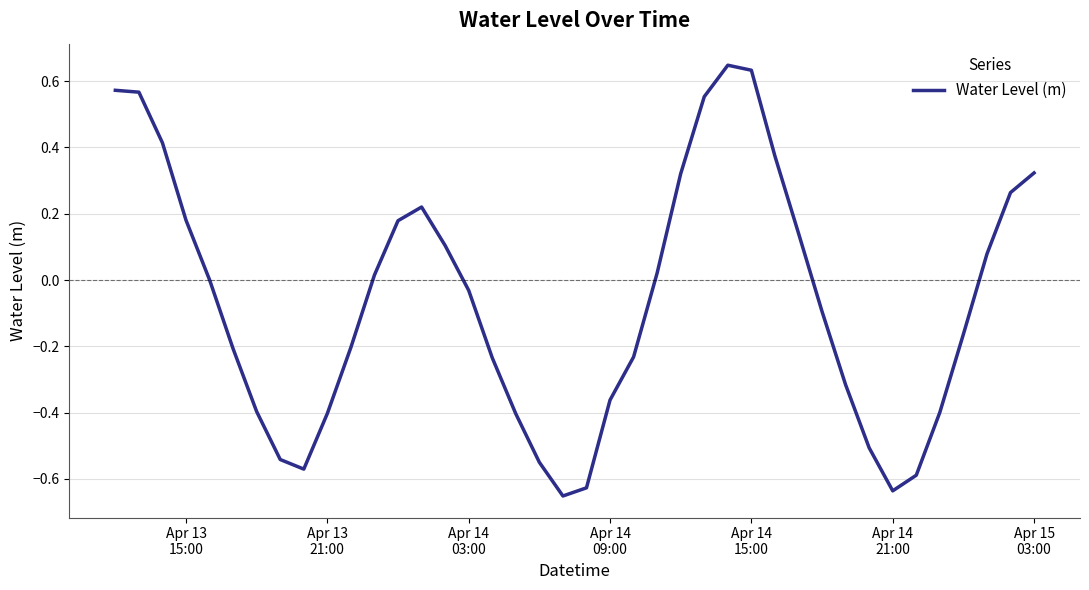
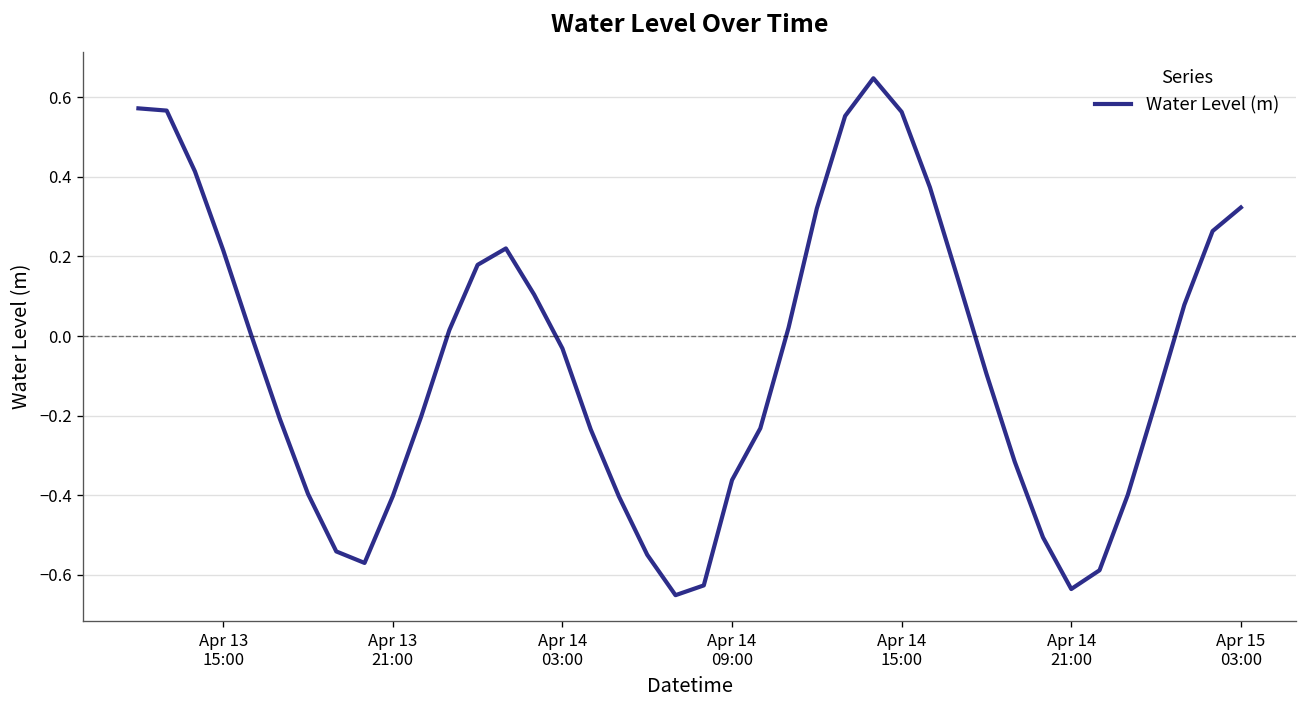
  {
-   "Apr 13 15:00": 0.18,
+   "Apr 13 15:00": 0.22,
    "Apr 13 21:00": -0.40,
    "Apr 14 03:00": -0.03,
    "Apr 14 09:00": -0.36,
-   "Apr 14 15:00": 0.63,
+   "Apr 14 15:00": 0.56,
    "Apr 14 21:00": -0.64,
    "Apr 15 03:00": 0.32
  }
